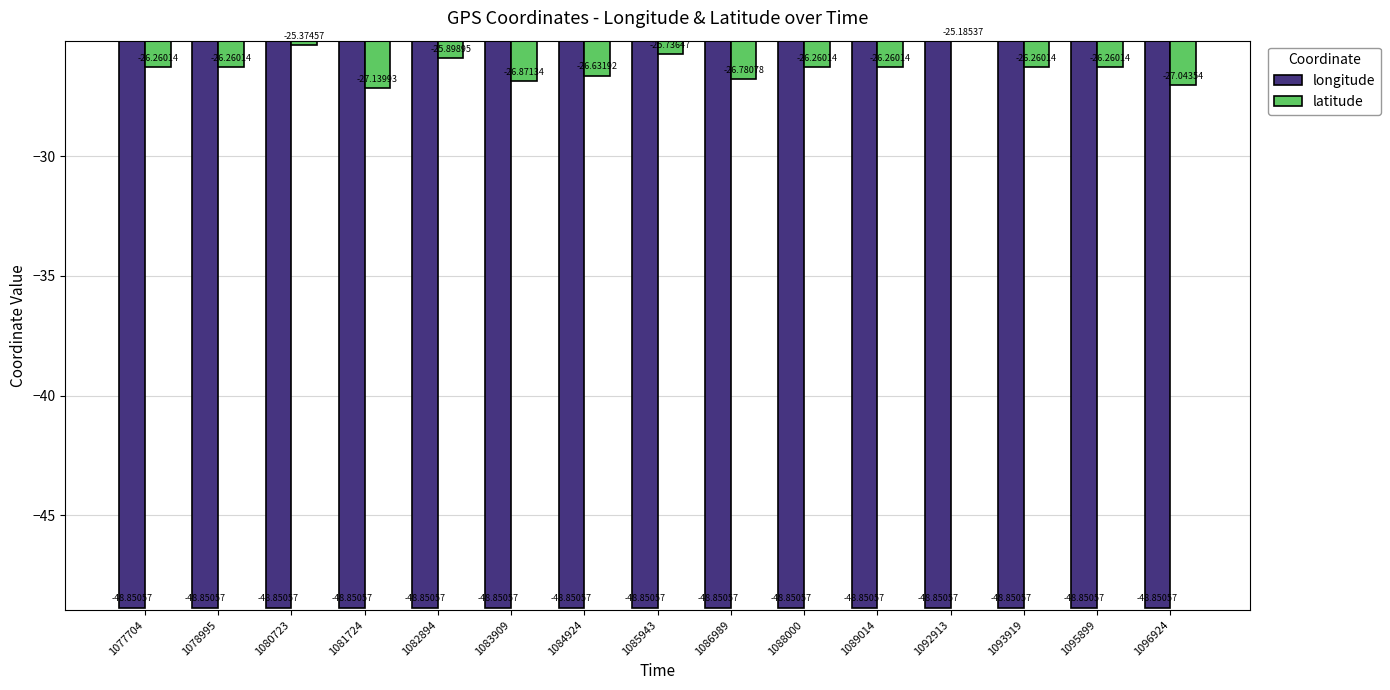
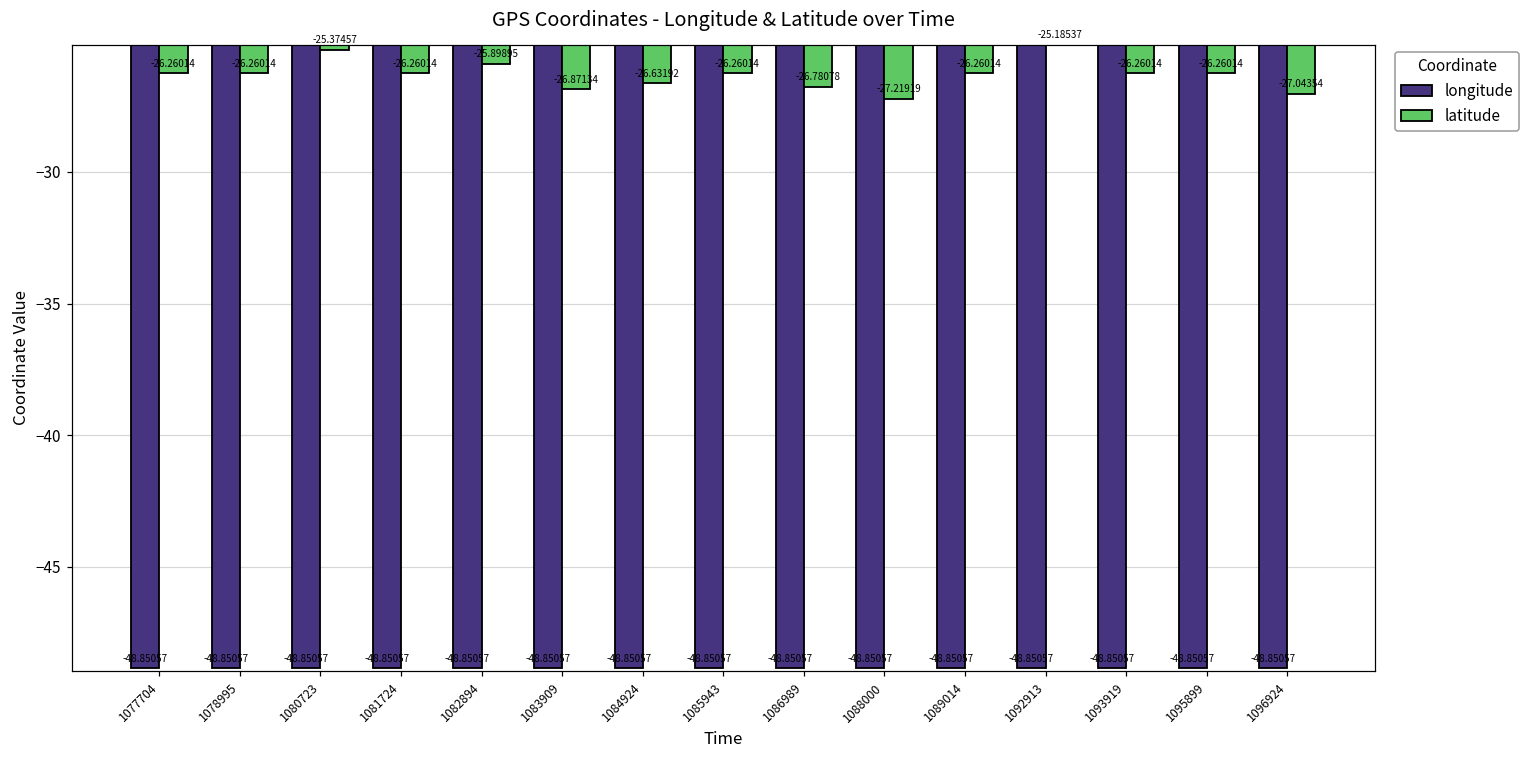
  {
    "longitude": {
      "1077704": -48.85057,
      "1078995": -48.85057,
      "1080723": -48.85057,
      "1081724": -48.85057,
      "1082894": -48.85057,
      "1083909": -48.85057,
      "1084924": -48.85057,
      "1085943": -48.85057,
      "1086989": -48.85057,
      "1088000": -48.85057,
      "1089014": -48.85057,
      "1092913": -48.85057,
      "1093919": -48.85057,
      "1095899": -48.85057,
      "1096924": -48.85057
    },
    "latitude": {
      "1077704": -26.26014,
      "1078995": -26.26014,
      "1080723": -25.37457,
-     "1081724": -27.13993,
+     "1081724": -26.26014,
      "1082894": -25.89895,
      "1083909": -26.87134,
      "1084924": -26.63192,
-     "1085943": -25.73647,
+     "1085943": -26.26014,
      "1086989": -26.78078,
-     "1088000": -26.26014,
+     "1088000": -27.21919,
      "1089014": -26.26014,
      "1092913": -25.18537,
      "1093919": -26.26014,
      "1095899": -26.26014,
      "1096924": -27.04354
    }
  }
